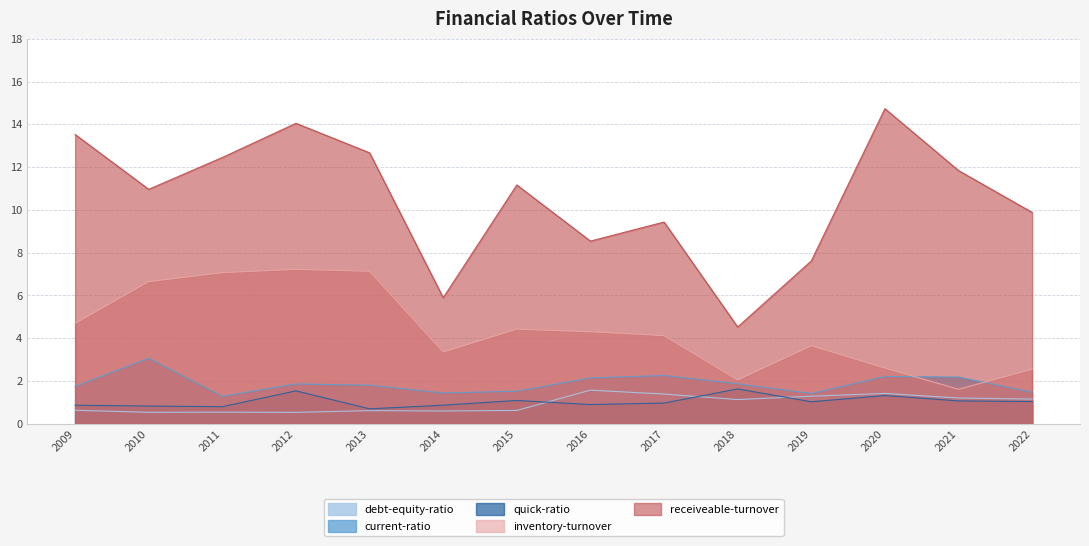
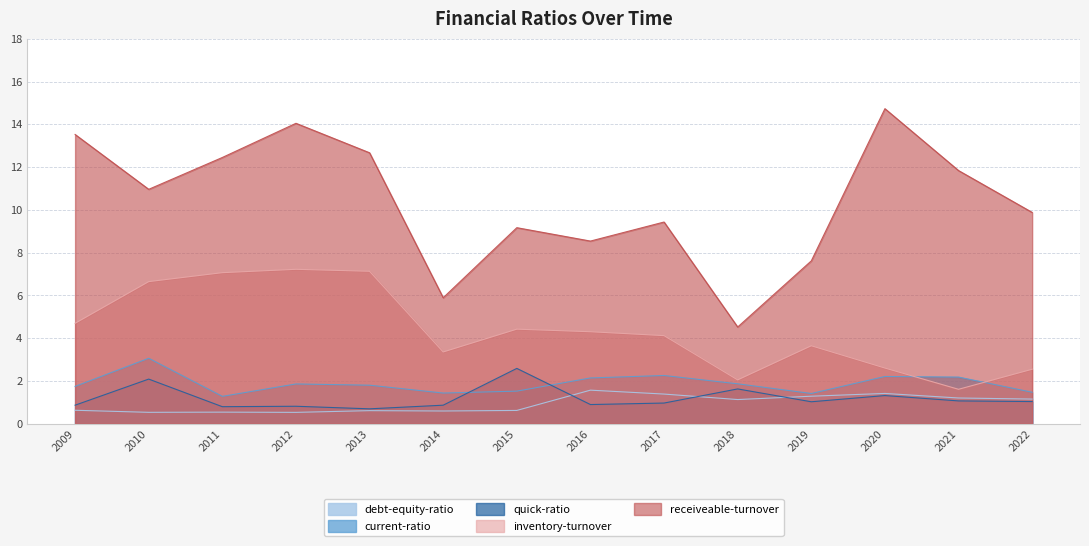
  {
    "debt-equity-ratio": {
      "2009": 0.6,
      "2010": 0.5,
      "2011": 0.5,
      "2012": 0.5,
      "2014": 0.6,
      "2015": 0.6,
      "2016": 1.6,
      "2017": 1.4,
      "2018": 1.1,
      "2019": 1.3,
      "2021": 1.2
    },
    "current-ratio": {
      "2009": 1.7,
      "2010": 3.1,
      "2011": 1.3,
      "2012": 1.9,
      "2013": 1.8,
      "2014": 1.4,
      "2015": 1.5,
      "2016": 2.1,
      "2017": 2.3,
      "2018": 1.9,
      "2019": 1.4,
      "2020": 2.2,
      "2021": 2.2,
      "2022": 1.5
    },
    "quick-ratio": {
      "2009": 0.9,
-     "2010": 0.8,
+     "2010": 2.1,
      "2011": 0.8,
-     "2012": 1.5,
+     "2012": 0.8,
      "2014": 0.9,
-     "2015": 1.1,
+     "2015": 2.6,
      "2016": 0.9,
      "2017": 1.0,
      "2018": 1.6,
      "2019": 1.0,
      "2021": 1.1
    },
    "inventory-turnover": {
      "2009": 4.7,
      "2010": 6.6,
      "2011": 7.1,
      "2012": 7.2,
      "2013": 7.1,
      "2014": 3.4,
      "2015": 4.4,
      "2016": 4.3,
      "2017": 4.1,
      "2018": 2.1,
      "2019": 3.6,
      "2020": 2.6,
      "2021": 1.6,
      "2022": 2.6
    },
    "receiveable-turnover": {
      "2009": 13.5,
      "2010": 11.0,
      "2011": 12.4,
      "2012": 14.0,
      "2013": 12.7,
      "2014": 5.9,
-     "2015": 11.2,
+     "2015": 9.2,
      "2016": 8.5,
      "2017": 9.4,
      "2018": 4.5,
      "2019": 7.6,
      "2020": 14.7,
      "2021": 11.8,
      "2022": 9.9
    }
  }
